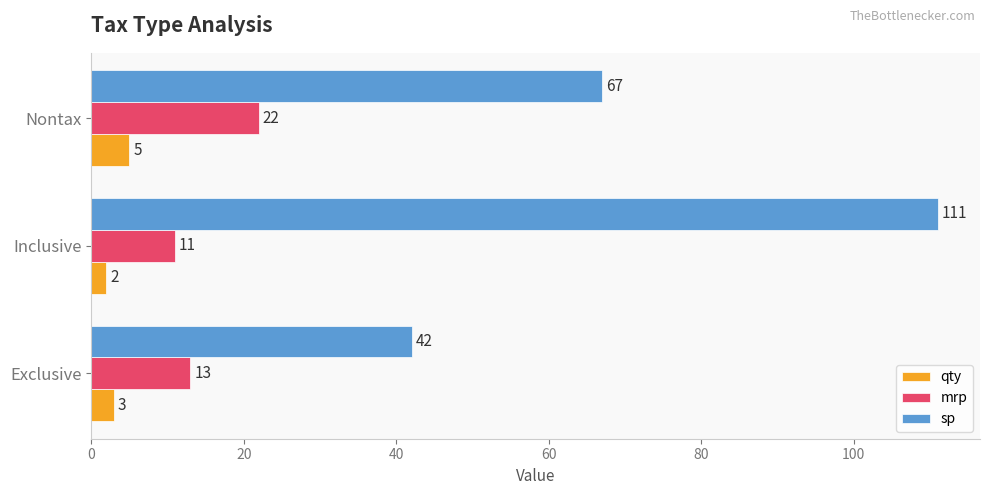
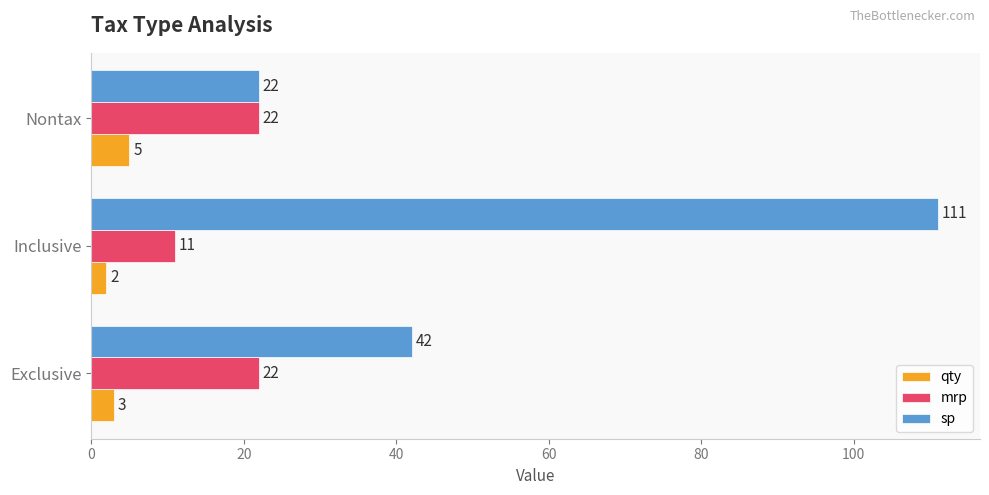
  {
    "qty": {
      "Nontax": 5,
      "Inclusive": 2,
      "Exclusive": 3
    },
    "mrp": {
      "Nontax": 22,
      "Inclusive": 11,
-     "Exclusive": 13
+     "Exclusive": 22
    },
    "sp": {
-     "Nontax": 67,
+     "Nontax": 22,
      "Inclusive": 111,
      "Exclusive": 42
    }
  }
